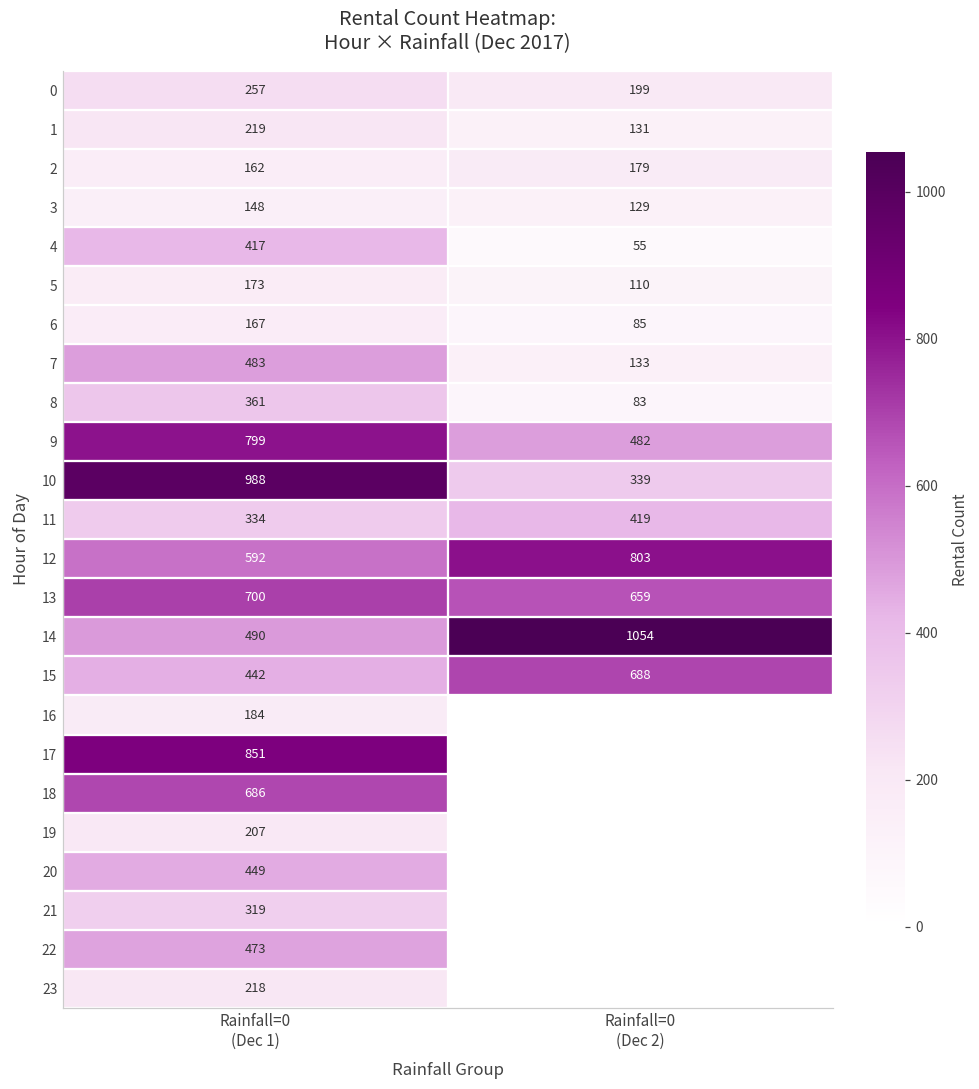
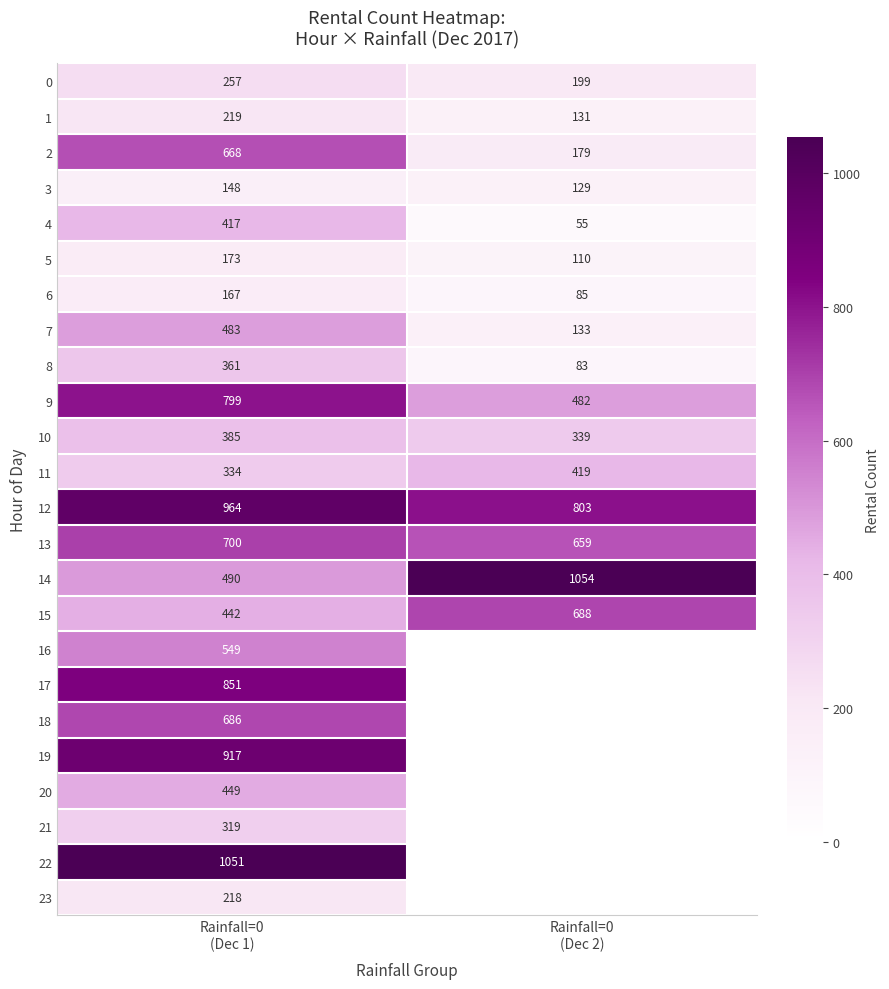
  {
    "0": {
      "Rainfall=0 (Dec 1)": 257,
      "Rainfall=0 (Dec 2)": 199
    },
    "1": {
      "Rainfall=0 (Dec 1)": 219,
      "Rainfall=0 (Dec 2)": 131
    },
    "2": {
-     "Rainfall=0 (Dec 1)": 162,
+     "Rainfall=0 (Dec 1)": 668,
      "Rainfall=0 (Dec 2)": 179
    },
    "3": {
      "Rainfall=0 (Dec 1)": 148,
      "Rainfall=0 (Dec 2)": 129
    },
    "4": {
      "Rainfall=0 (Dec 1)": 417,
      "Rainfall=0 (Dec 2)": 55
    },
    "5": {
      "Rainfall=0 (Dec 1)": 173,
      "Rainfall=0 (Dec 2)": 110
    },
    "6": {
      "Rainfall=0 (Dec 1)": 167,
      "Rainfall=0 (Dec 2)": 85
    },
    "7": {
      "Rainfall=0 (Dec 1)": 483,
      "Rainfall=0 (Dec 2)": 133
    },
    "8": {
      "Rainfall=0 (Dec 1)": 361,
      "Rainfall=0 (Dec 2)": 83
    },
    "9": {
      "Rainfall=0 (Dec 1)": 799,
      "Rainfall=0 (Dec 2)": 482
    },
    "10": {
-     "Rainfall=0 (Dec 1)": 988,
+     "Rainfall=0 (Dec 1)": 385,
      "Rainfall=0 (Dec 2)": 339
    },
    "11": {
      "Rainfall=0 (Dec 1)": 334,
      "Rainfall=0 (Dec 2)": 419
    },
    "12": {
-     "Rainfall=0 (Dec 1)": 592,
+     "Rainfall=0 (Dec 1)": 964,
      "Rainfall=0 (Dec 2)": 803
    },
    "13": {
      "Rainfall=0 (Dec 1)": 700,
      "Rainfall=0 (Dec 2)": 659
    },
    "14": {
      "Rainfall=0 (Dec 1)": 490,
      "Rainfall=0 (Dec 2)": 1054
    },
    "15": {
      "Rainfall=0 (Dec 1)": 442,
      "Rainfall=0 (Dec 2)": 688
    },
    "16": {
-     "Rainfall=0 (Dec 1)": 184
+     "Rainfall=0 (Dec 1)": 549
    },
    "17": {
      "Rainfall=0 (Dec 1)": 851
    },
    "18": {
      "Rainfall=0 (Dec 1)": 686
    },
    "19": {
-     "Rainfall=0 (Dec 1)": 207
+     "Rainfall=0 (Dec 1)": 917
    },
    "20": {
      "Rainfall=0 (Dec 1)": 449
    },
    "21": {
      "Rainfall=0 (Dec 1)": 319
    },
    "22": {
-     "Rainfall=0 (Dec 1)": 473
+     "Rainfall=0 (Dec 1)": 1051
    },
    "23": {
      "Rainfall=0 (Dec 1)": 218
    }
  }
